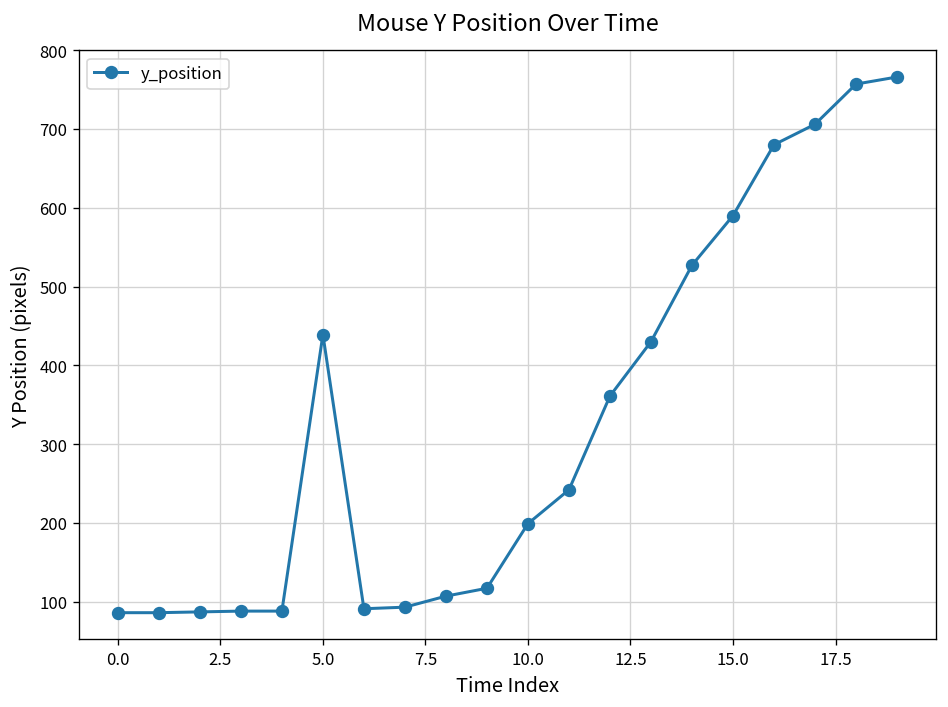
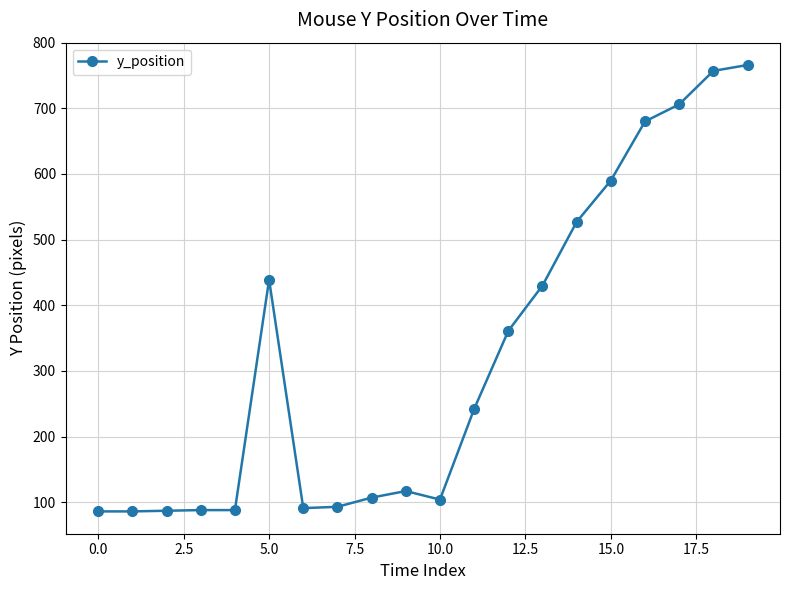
  {
    "0.0": 90,
    "5.0": 440,
-   "10.0": 200,
+   "10.0": 100,
    "15.0": 590
  }
